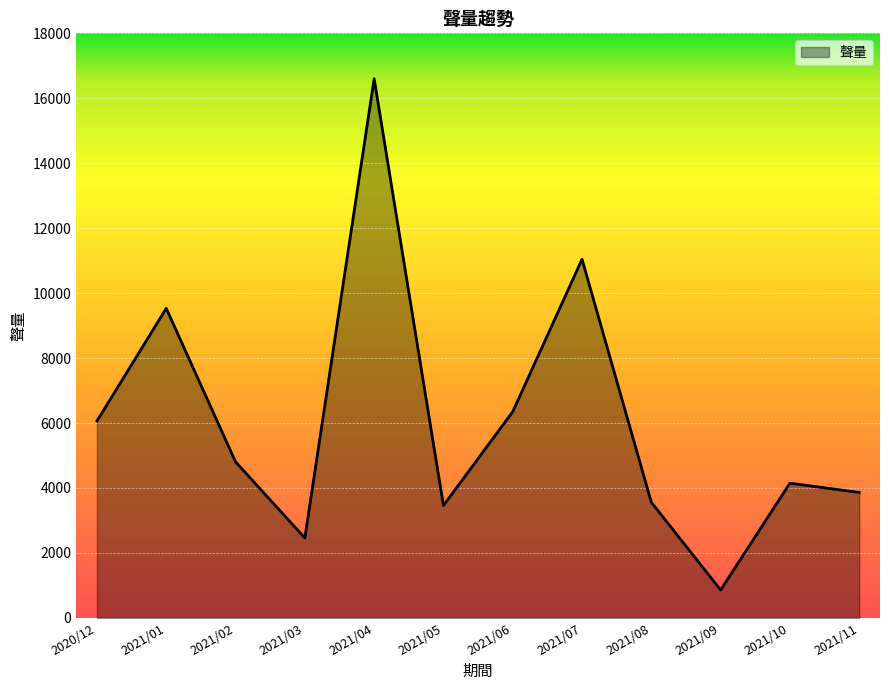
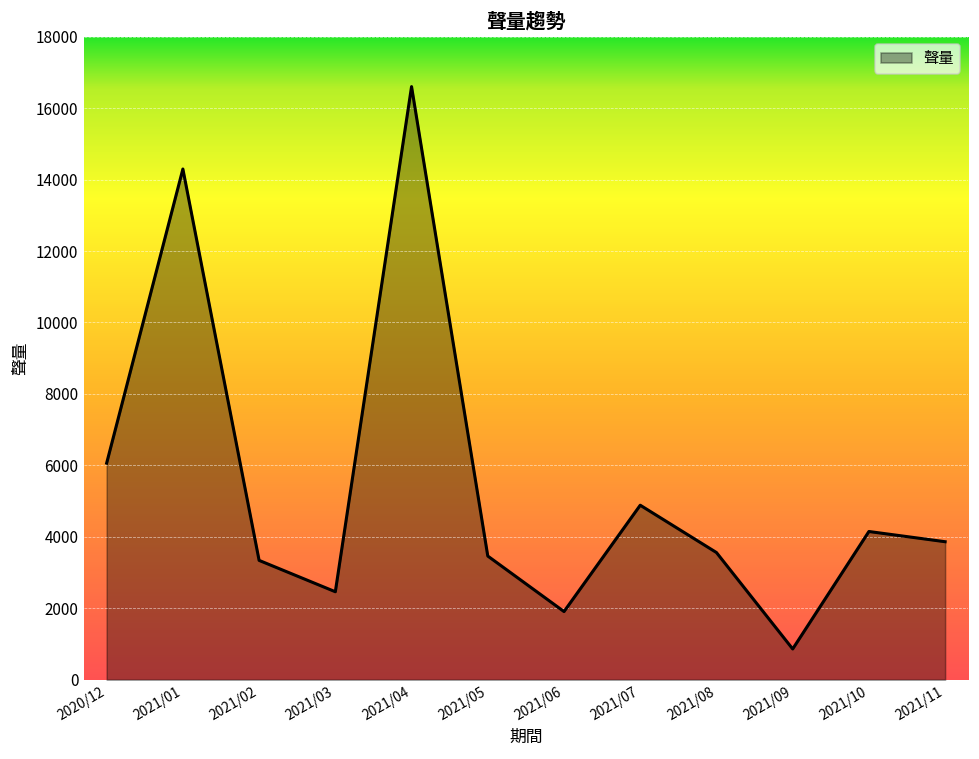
  {
    "2020/12": 6100,
-   "2021/01": 9500,
-   "2021/02": 4800,
+   "2021/01": 14300,
+   "2021/02": 3300,
    "2021/03": 2500,
    "2021/04": 16600,
    "2021/05": 3500,
-   "2021/06": 6300,
-   "2021/07": 11000,
+   "2021/06": 1900,
+   "2021/07": 4900,
    "2021/08": 3600,
    "2021/09": 900,
    "2021/10": 4100,
    "2021/11": 3900
  }
